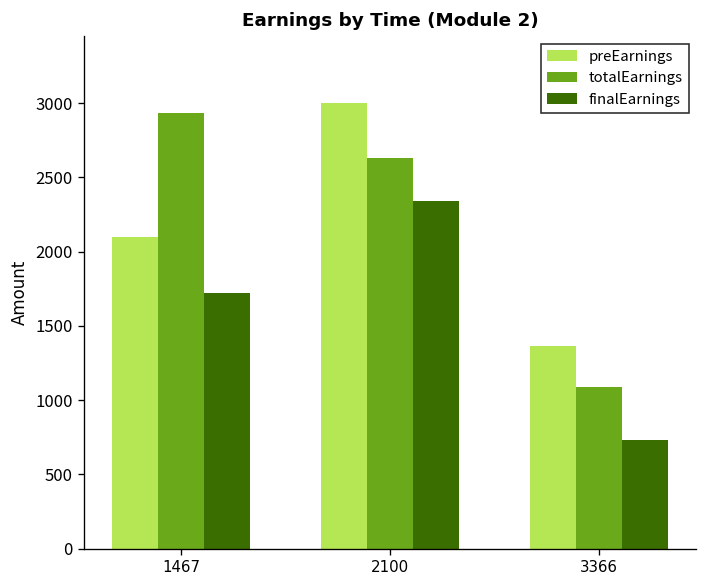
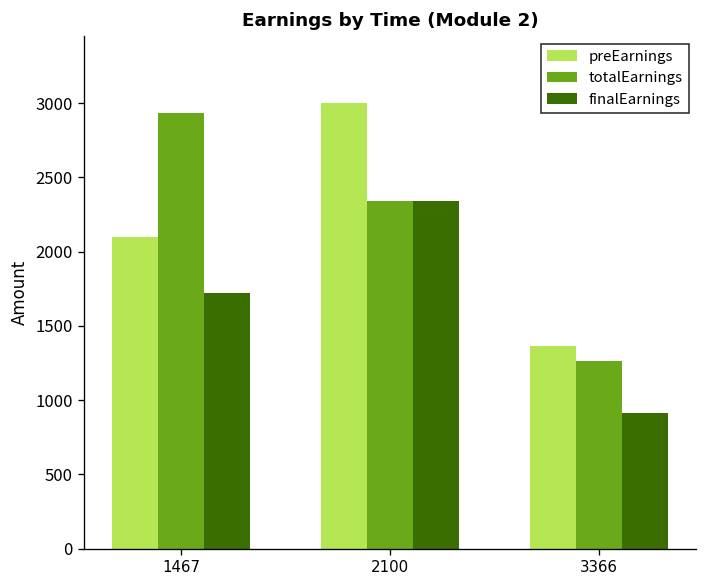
  {
    "preEarnings": {
      "1467": 2100,
      "2100": 3000,
      "3366": 1360
    },
    "totalEarnings": {
      "1467": 2930,
-     "2100": 2630,
-     "3366": 1090
+     "2100": 2340,
+     "3366": 1270
    },
    "finalEarnings": {
      "1467": 1720,
      "2100": 2340,
-     "3366": 740
+     "3366": 920
    }
  }
